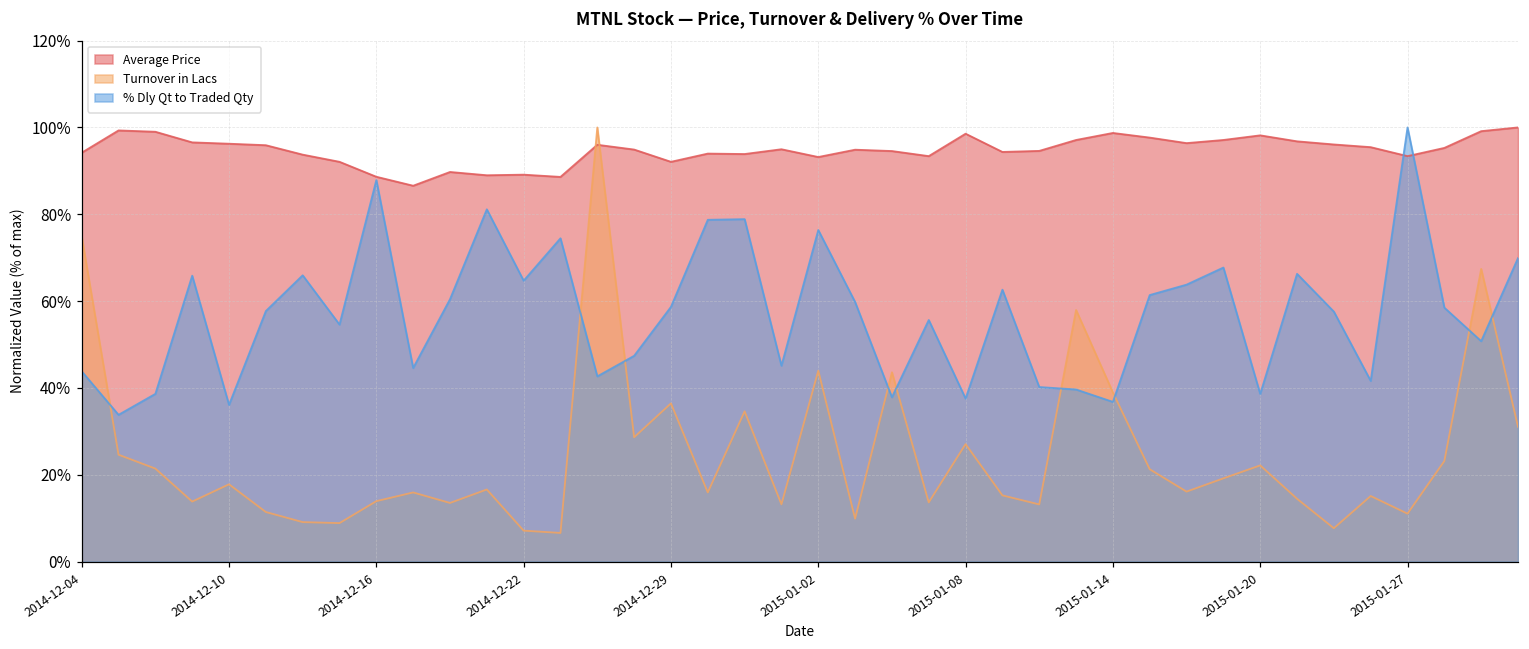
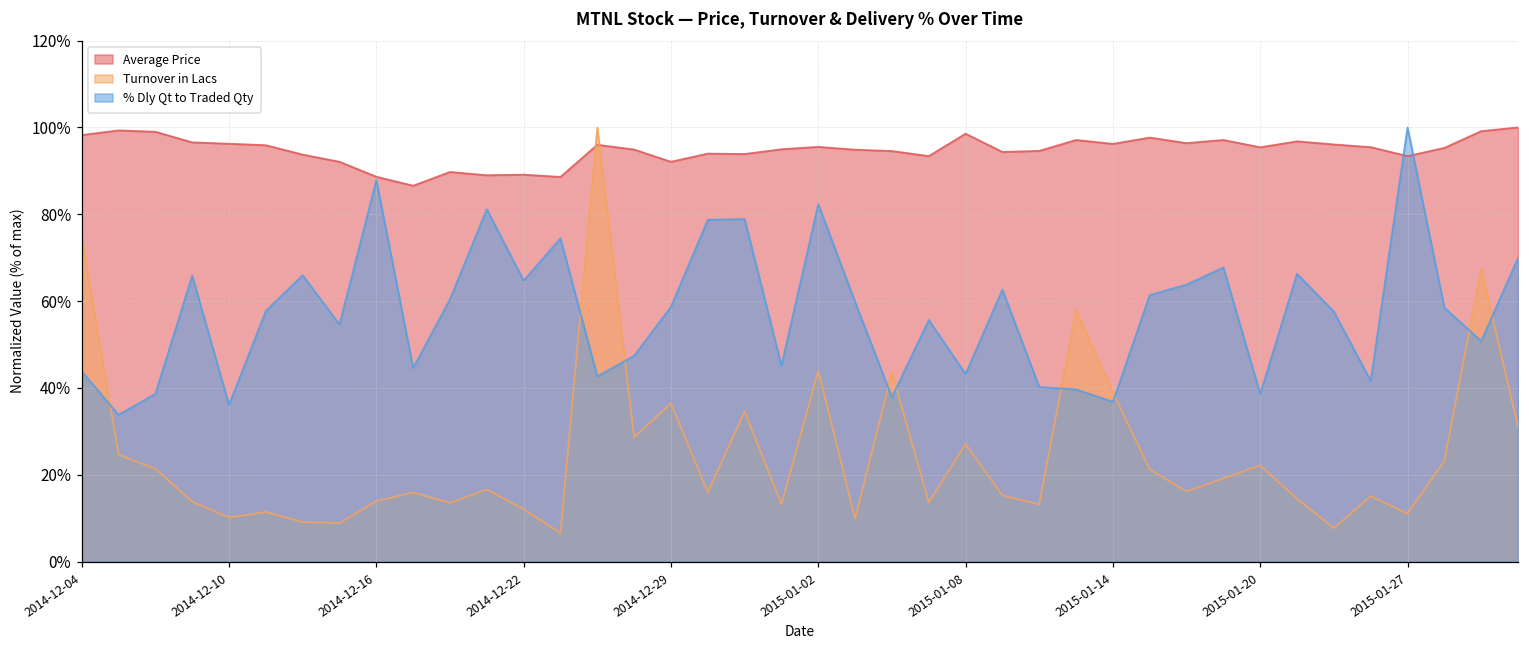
  {
    "Average Price": {
-     "2014-12-04": "94%",
+     "2014-12-04": "98%",
      "2014-12-10": "96%",
      "2014-12-16": "89%",
      "2014-12-22": "89%",
      "2014-12-29": "92%",
-     "2015-01-02": "93%",
+     "2015-01-02": "96%",
      "2015-01-08": "99%",
-     "2015-01-14": "99%",
-     "2015-01-20": "98%",
+     "2015-01-14": "96%",
+     "2015-01-20": "95%",
      "2015-01-27": "93%"
    },
    "Turnover in Lacs": {
      "2014-12-04": "75%",
-     "2014-12-10": "18%",
+     "2014-12-10": "10%",
      "2014-12-16": "14%",
-     "2014-12-22": "7%",
+     "2014-12-22": "12%",
      "2014-12-29": "36%",
      "2015-01-02": "44%",
      "2015-01-08": "27%",
      "2015-01-14": "39%",
      "2015-01-20": "22%",
      "2015-01-27": "11%"
    },
    "% Dly Qt to Traded Qty": {
      "2014-12-04": "44%",
      "2014-12-10": "36%",
      "2014-12-16": "88%",
      "2014-12-22": "65%",
      "2014-12-29": "59%",
-     "2015-01-02": "76%",
-     "2015-01-08": "38%",
+     "2015-01-02": "82%",
+     "2015-01-08": "43%",
      "2015-01-14": "37%",
      "2015-01-20": "39%",
      "2015-01-27": "100%"
    }
  }
